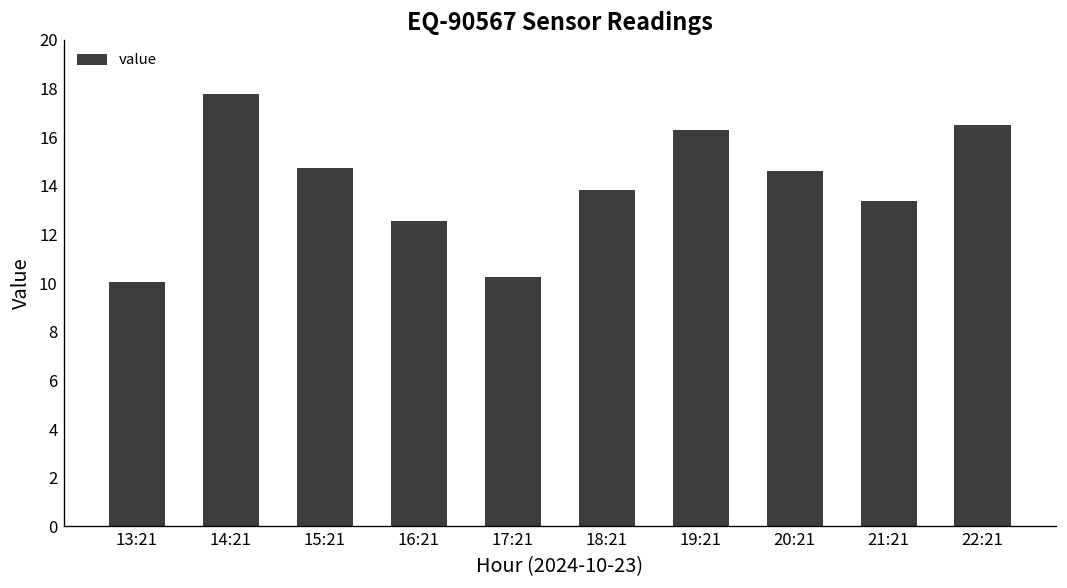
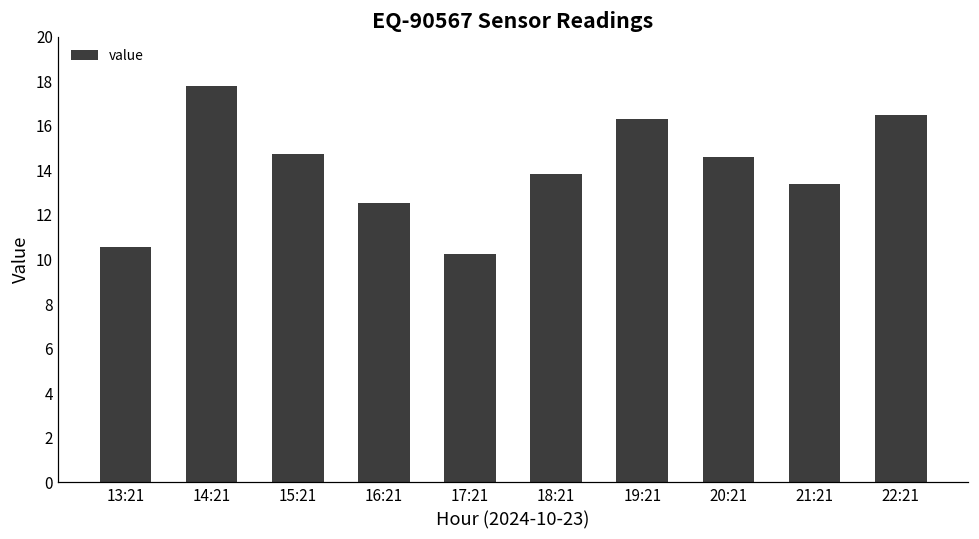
  {
-   "13:21": 10.1,
+   "13:21": 10.6,
    "14:21": 17.8,
    "15:21": 14.8,
    "16:21": 12.5,
    "17:21": 10.2,
    "18:21": 13.8,
    "19:21": 16.3,
    "20:21": 14.6,
    "21:21": 13.4,
    "22:21": 16.5
  }
